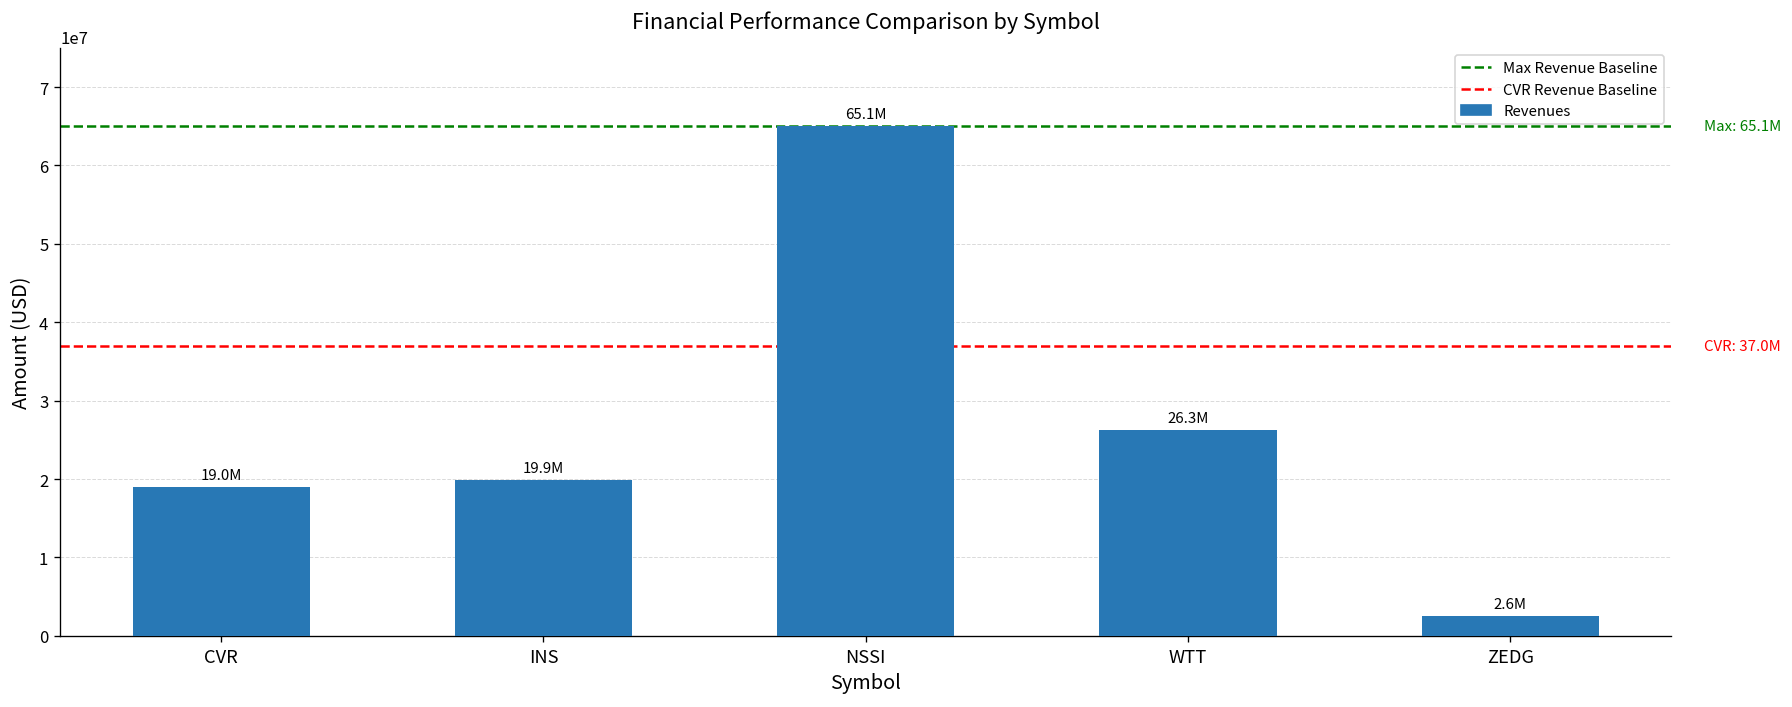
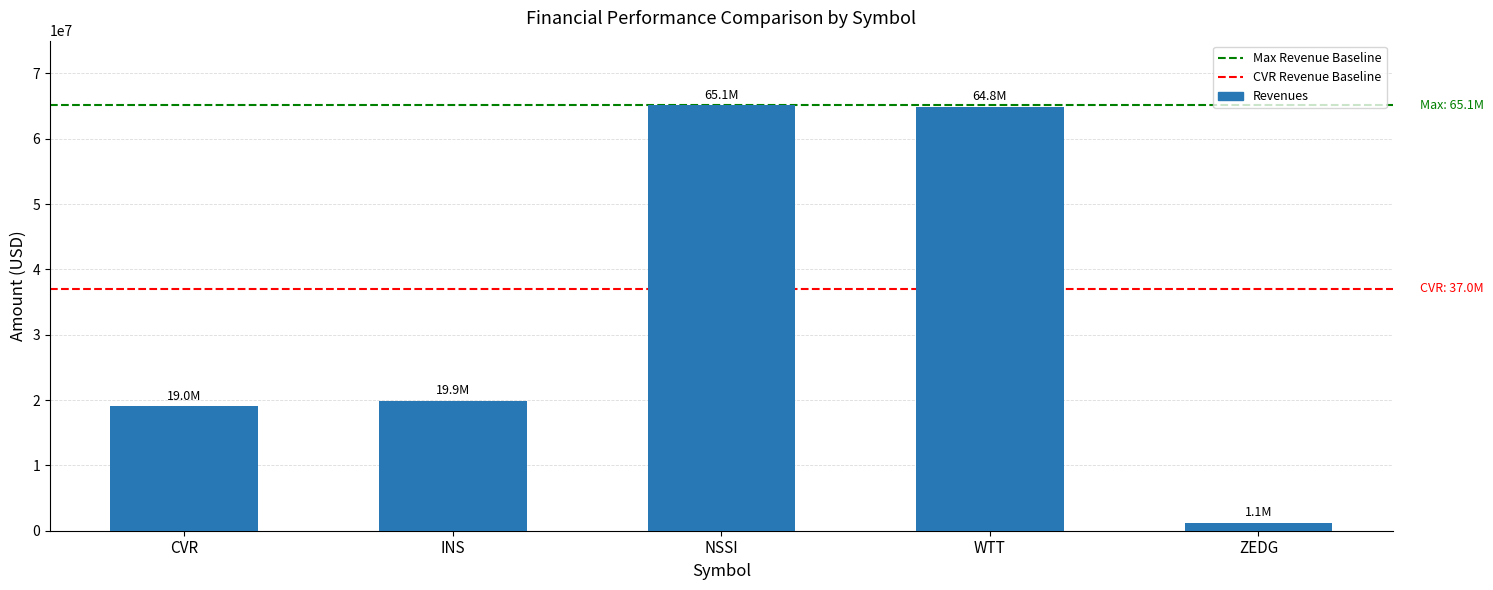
  {
    "CVR": "19.0M",
    "INS": "19.9M",
    "NSSI": "65.1M",
-   "WTT": "26.3M",
-   "ZEDG": "2.6M"
+   "WTT": "64.8M",
+   "ZEDG": "1.1M"
  }
